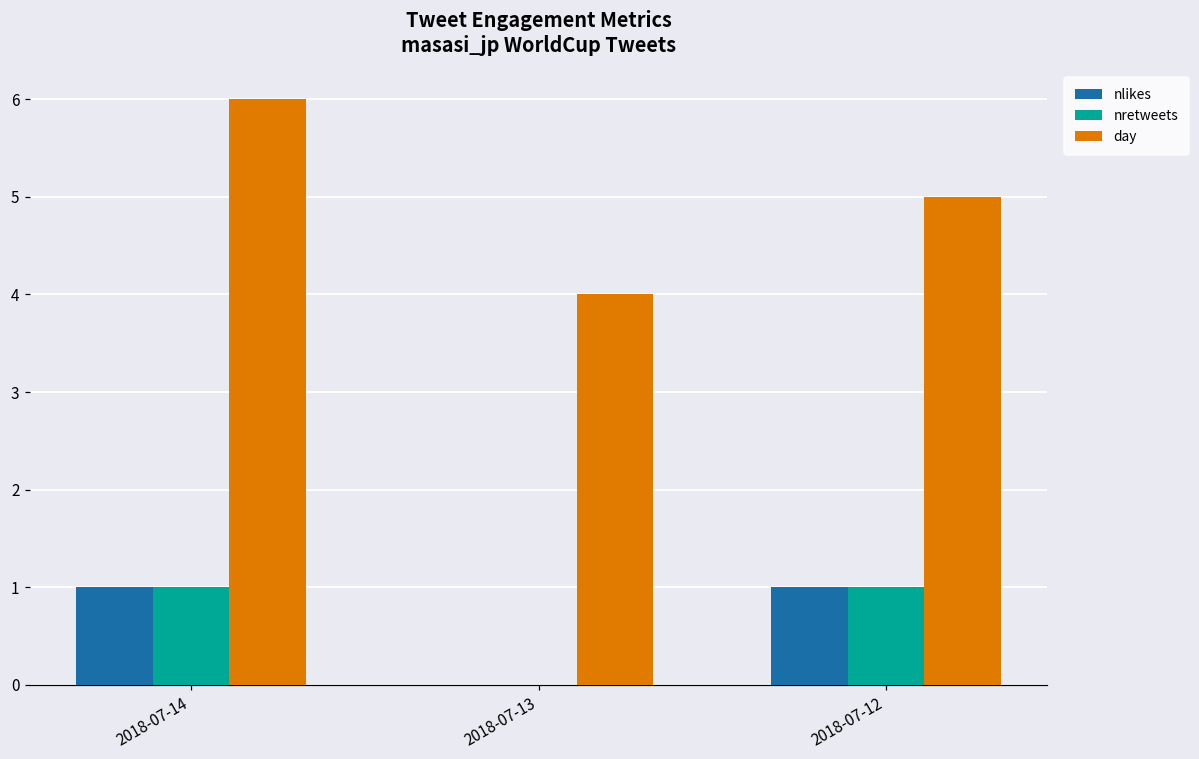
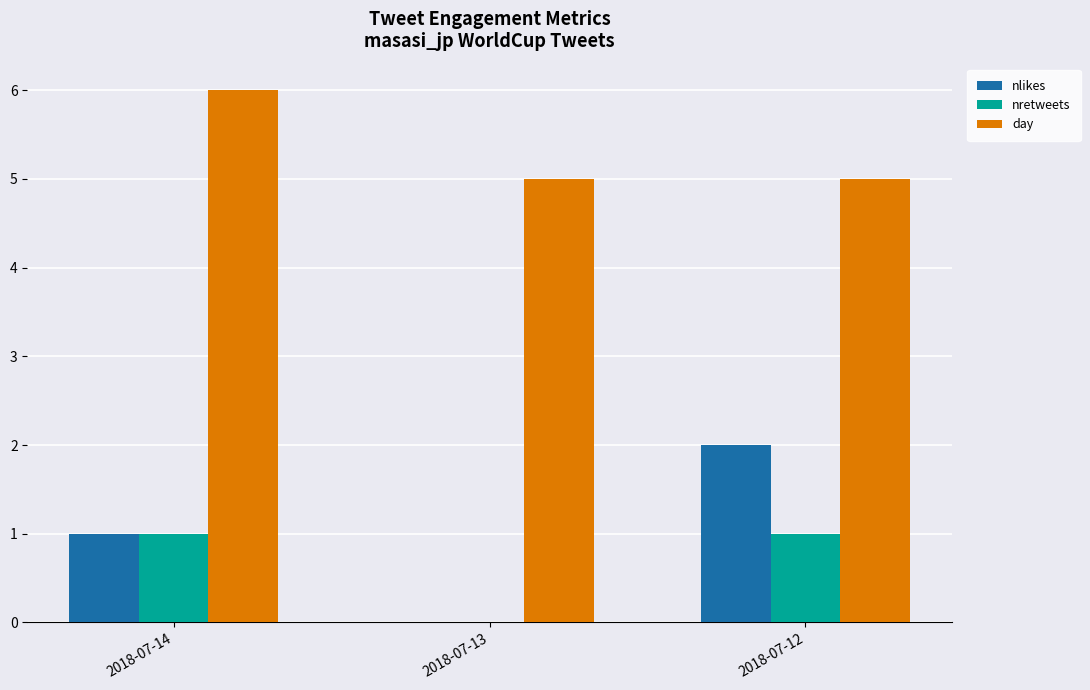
  {
    "nlikes": {
      "2018-07-14": 1,
      "2018-07-13": 0,
-     "2018-07-12": 1
+     "2018-07-12": 2
    },
    "nretweets": {
      "2018-07-14": 1,
      "2018-07-13": 0,
      "2018-07-12": 1
    },
    "day": {
      "2018-07-14": 6,
-     "2018-07-13": 4,
+     "2018-07-13": 5,
      "2018-07-12": 5
    }
  }
